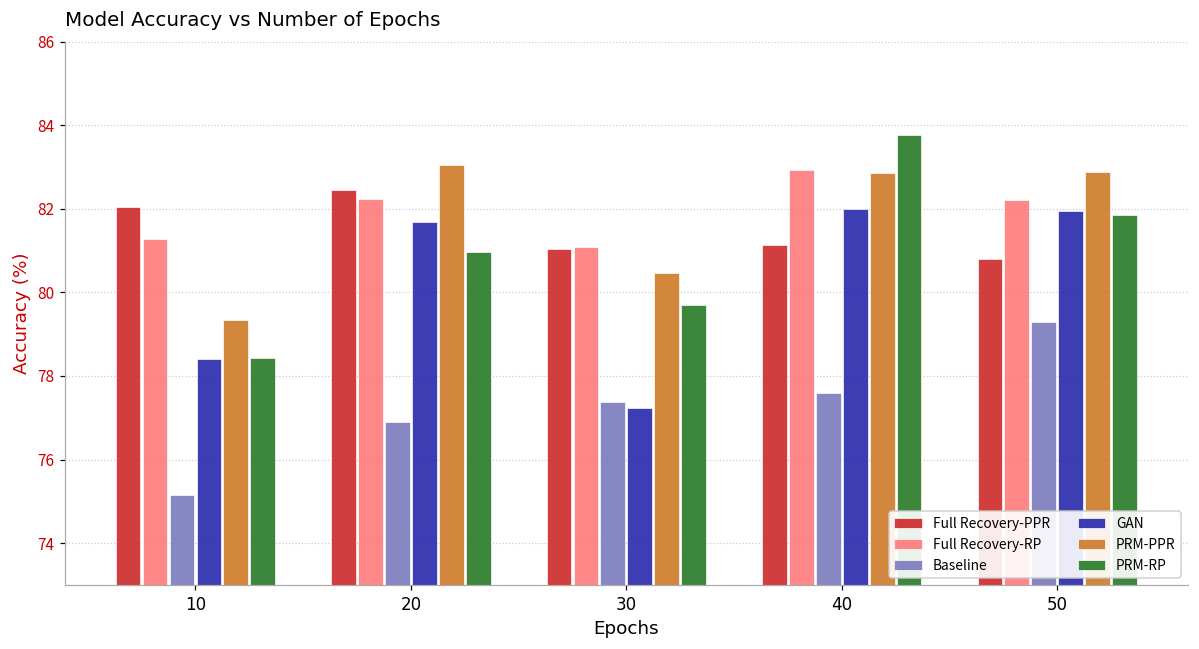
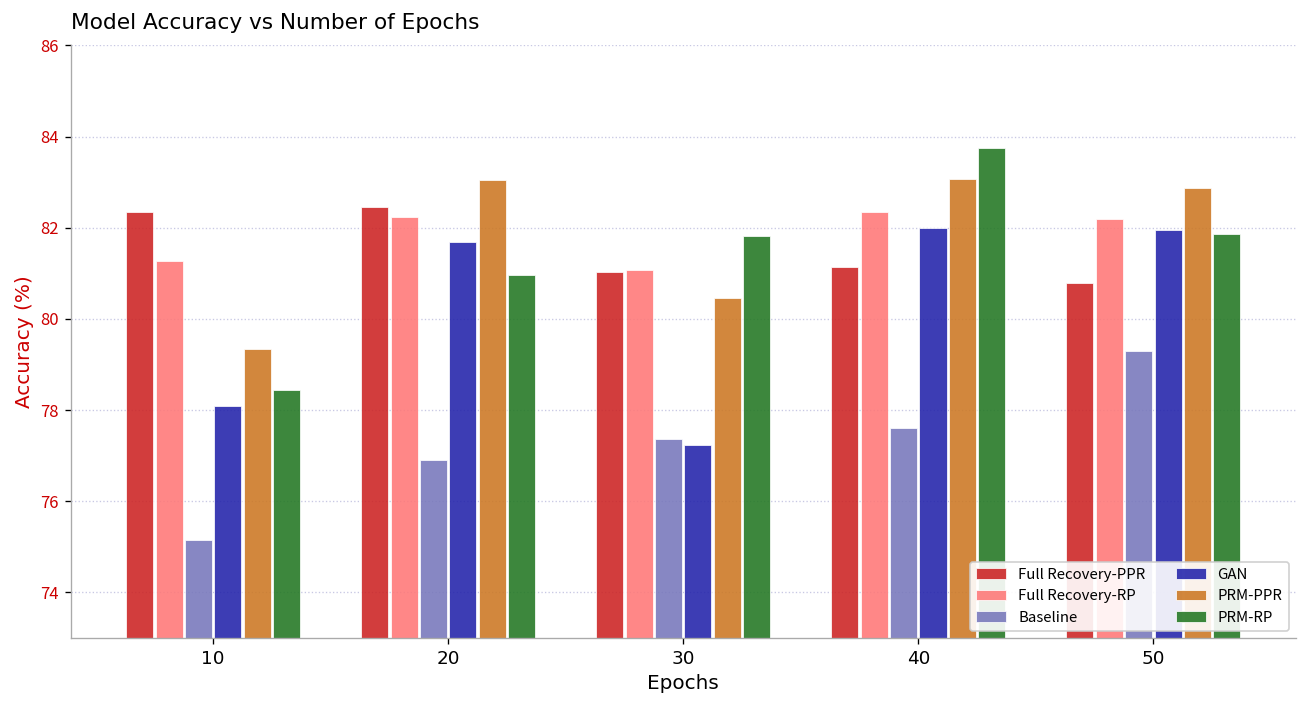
  {
    "Full Recovery-PPR": {
-     "10": 82.0,
+     "10": 82.3,
      "20": 82.5,
      "30": 81.0,
      "40": 81.1,
      "50": 80.8
    },
    "Full Recovery-RP": {
      "10": 81.3,
      "20": 82.2,
      "30": 81.1,
-     "40": 82.9,
+     "40": 82.3,
      "50": 82.2
    },
    "Baseline": {
      "10": 75.2,
      "20": 76.9,
      "30": 77.4,
      "40": 77.6,
      "50": 79.3
    },
    "GAN": {
-     "10": 78.4,
+     "10": 78.1,
      "20": 81.7,
      "30": 77.2,
      "40": 82.0,
      "50": 82.0
    },
    "PRM-PPR": {
      "10": 79.3,
      "20": 83.1,
      "30": 80.5,
-     "40": 82.9,
+     "40": 83.1,
      "50": 82.9
    },
    "PRM-RP": {
      "10": 78.4,
      "20": 81.0,
-     "30": 79.7,
+     "30": 81.8,
      "40": 83.8,
      "50": 81.9
    }
  }
